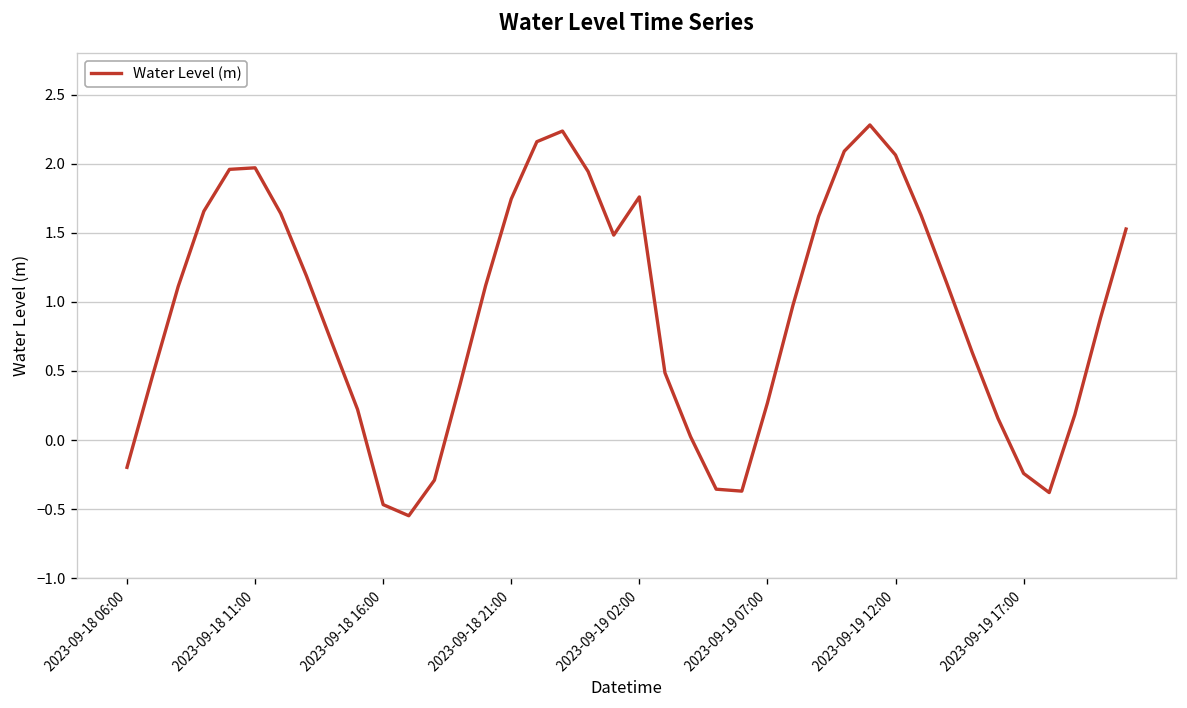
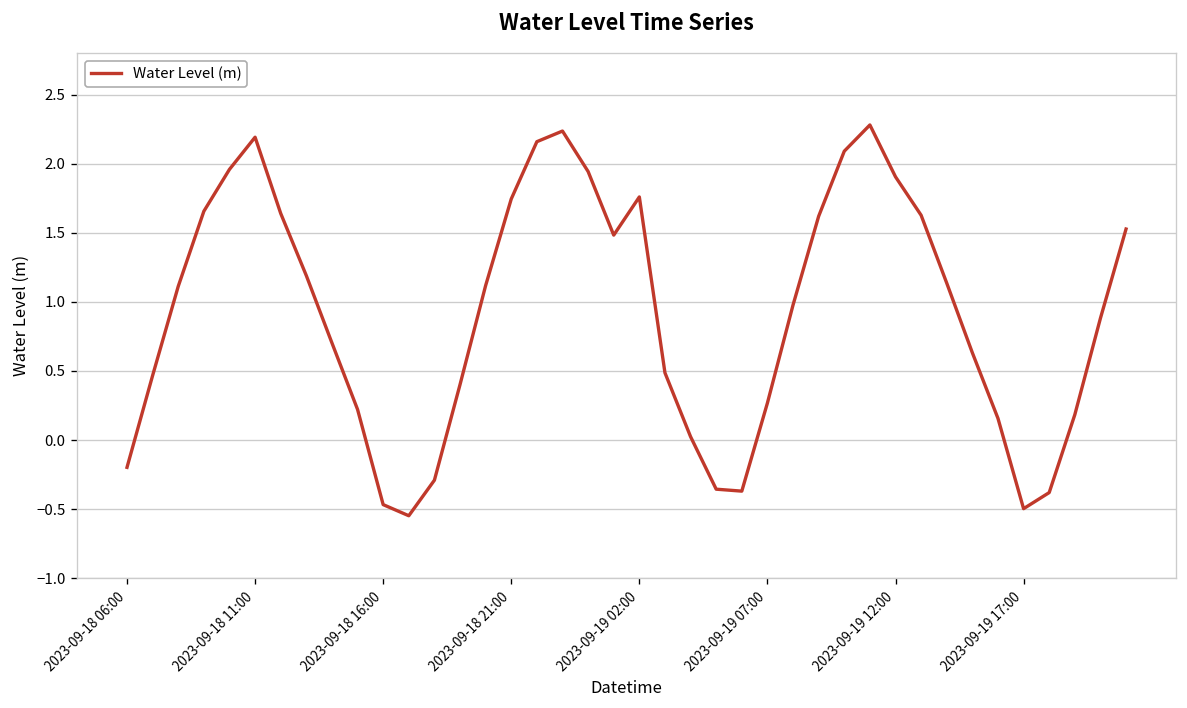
  {
    "2023-09-18 06:00": -0.20,
-   "2023-09-18 11:00": 1.97,
+   "2023-09-18 11:00": 2.19,
    "2023-09-18 16:00": -0.47,
    "2023-09-18 21:00": 1.75,
    "2023-09-19 02:00": 1.76,
    "2023-09-19 07:00": 0.27,
-   "2023-09-19 12:00": 2.06,
-   "2023-09-19 17:00": -0.24
+   "2023-09-19 12:00": 1.91,
+   "2023-09-19 17:00": -0.50
  }
